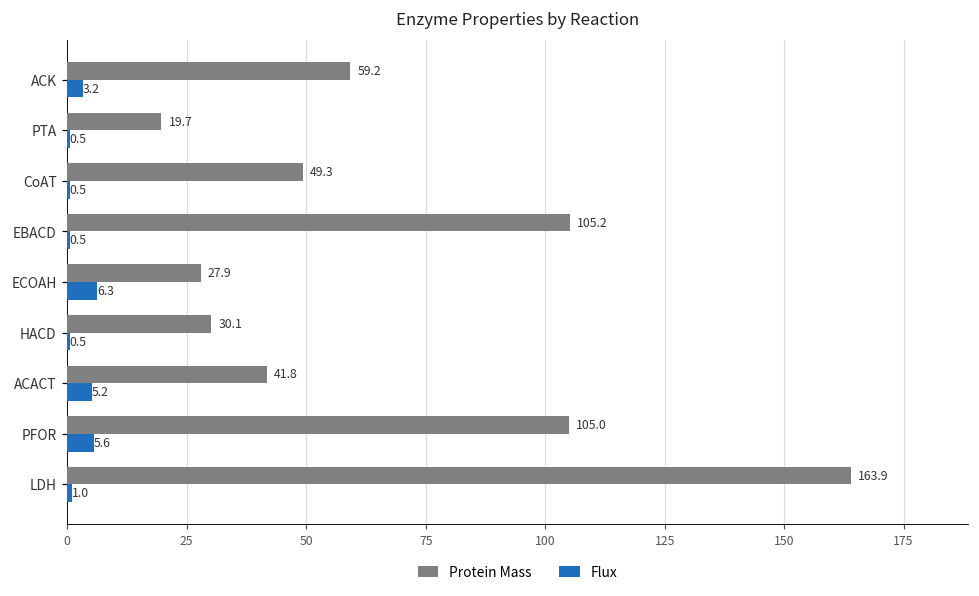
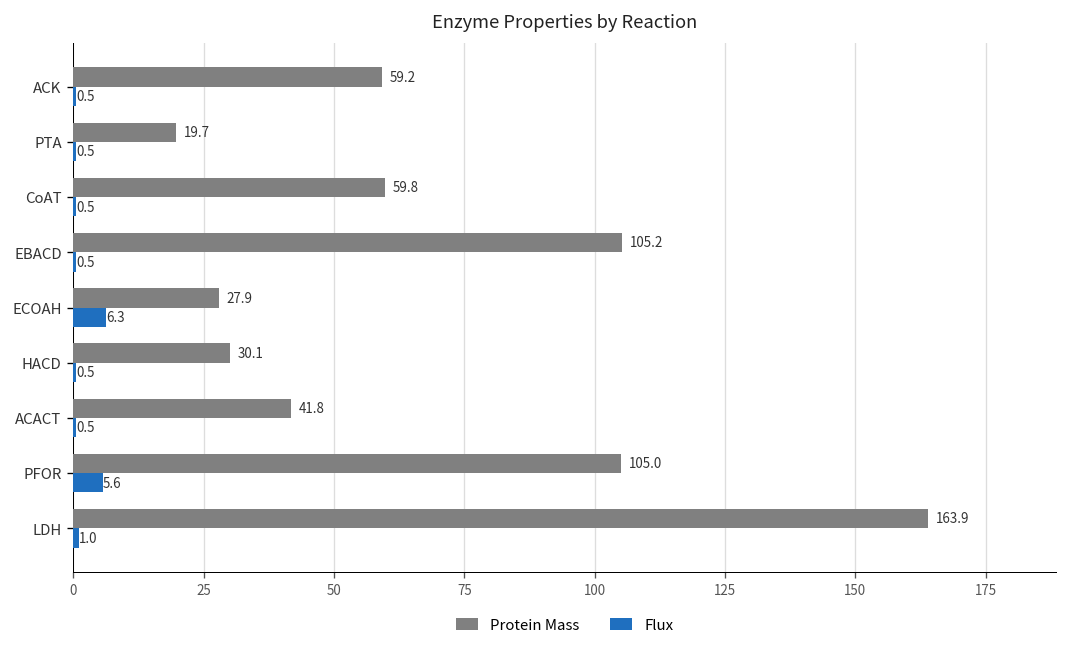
  {
    "Protein Mass": {
      "ACK": 59.2,
      "PTA": 19.7,
-     "CoAT": 49.3,
+     "CoAT": 59.8,
      "EBACD": 105.2,
      "ECOAH": 27.9,
      "HACD": 30.1,
      "ACACT": 41.8,
      "PFOR": 105.0,
      "LDH": 163.9
    },
    "Flux": {
-     "ACK": 3.2,
+     "ACK": 0.5,
      "PTA": 0.5,
      "CoAT": 0.5,
      "EBACD": 0.5,
      "ECOAH": 6.3,
      "HACD": 0.5,
-     "ACACT": 5.2,
+     "ACACT": 0.5,
      "PFOR": 5.6,
      "LDH": 1.0
    }
  }
